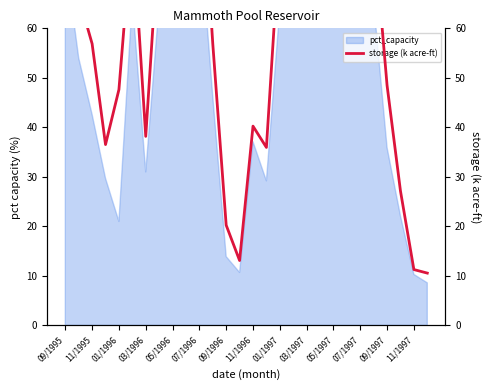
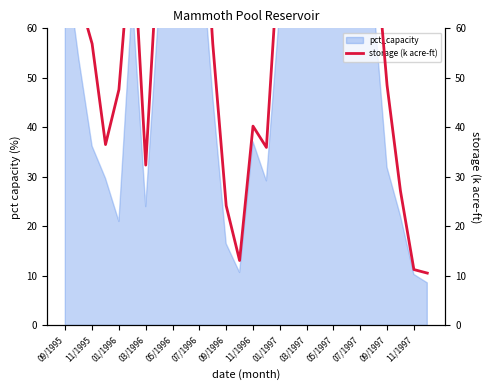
  {
    "pct_capacity": {
-     "11/1995": 43,
+     "11/1995": 36,
      "01/1996": 21,
-     "03/1996": 31,
-     "09/1996": 14,
+     "03/1996": 24,
+     "09/1996": 17,
      "11/1996": 37,
-     "09/1997": 36,
+     "09/1997": 32,
      "11/1997": 10
    },
    "storage (k acre-ft)": {
      "11/1995": 57,
      "01/1996": 48,
-     "03/1996": 38,
-     "09/1996": 20,
+     "03/1996": 32,
+     "09/1996": 24,
      "11/1996": 40,
      "09/1997": 48,
      "11/1997": 11
    }
  }
